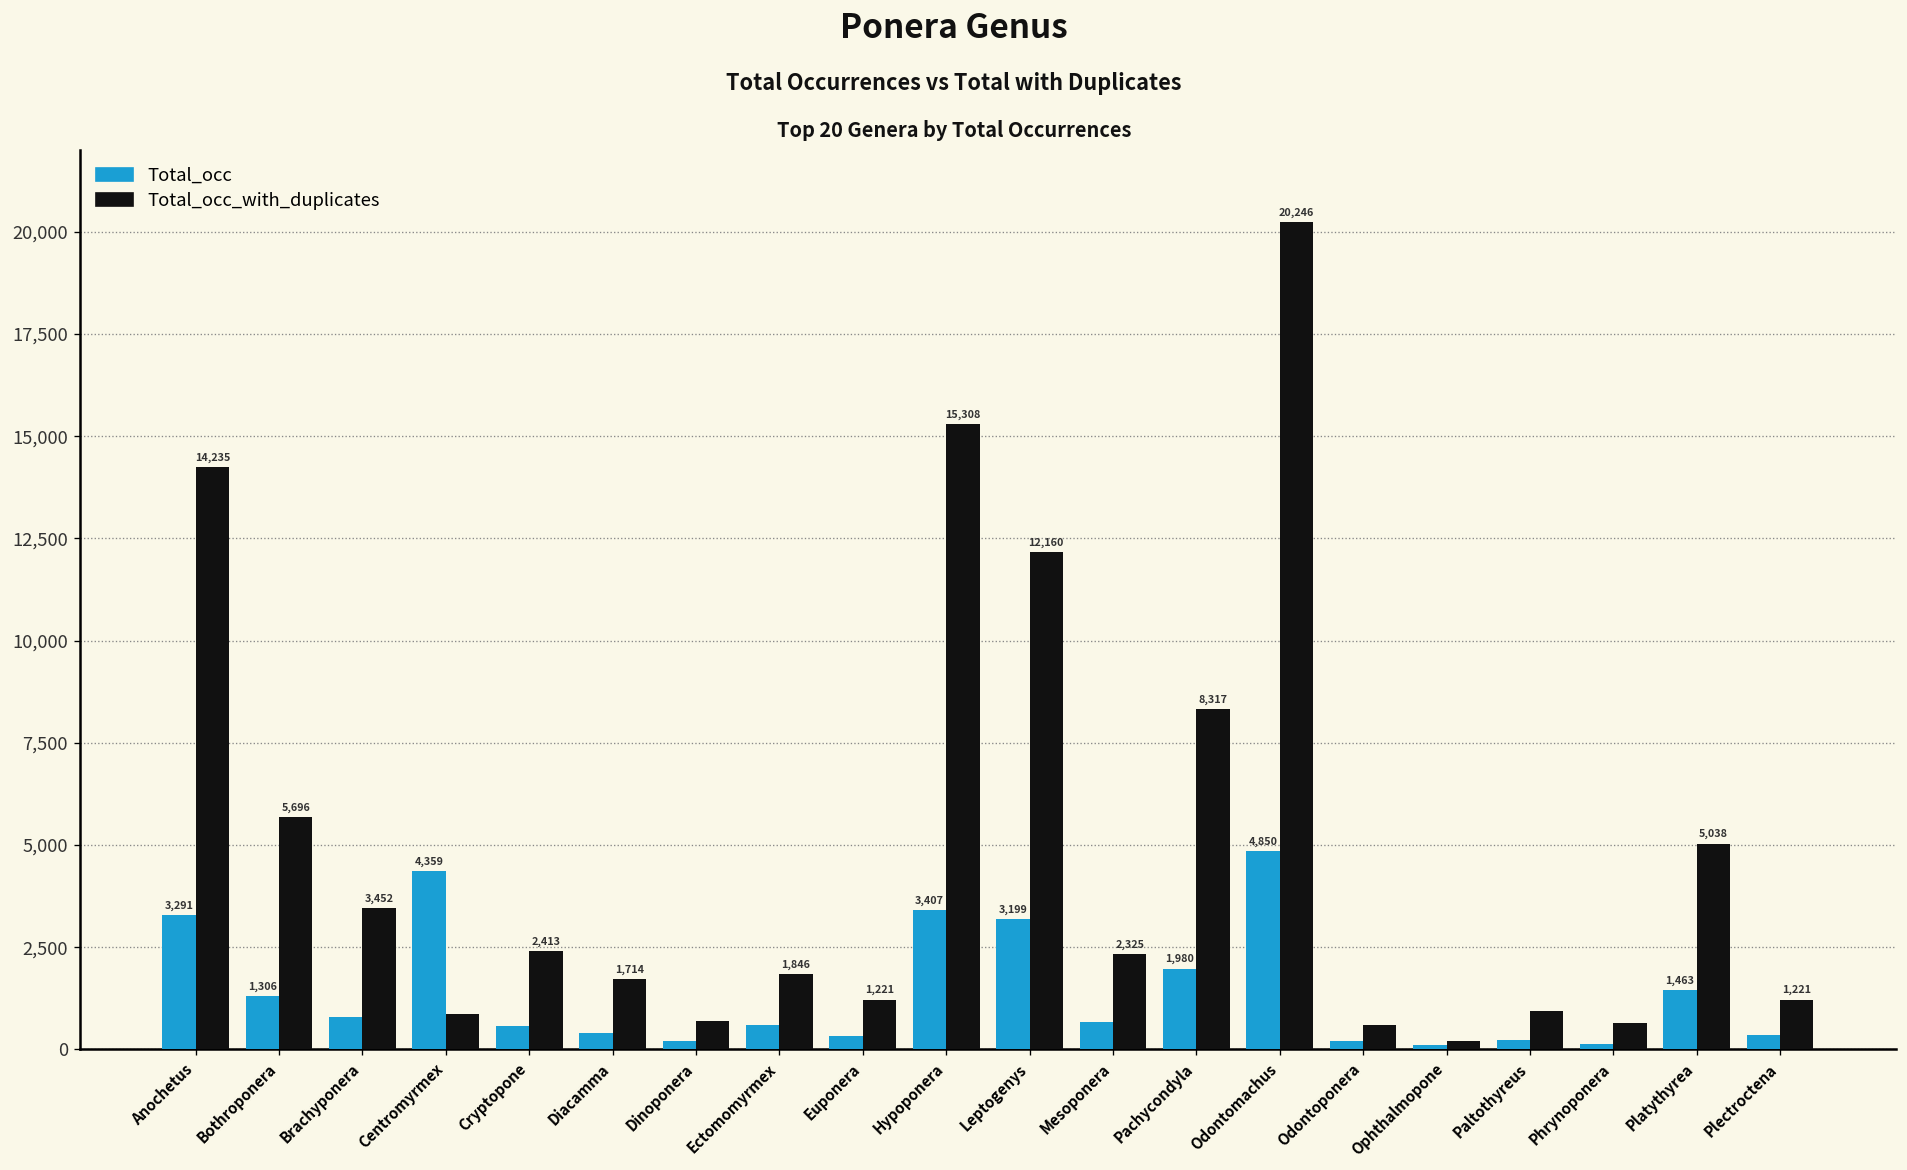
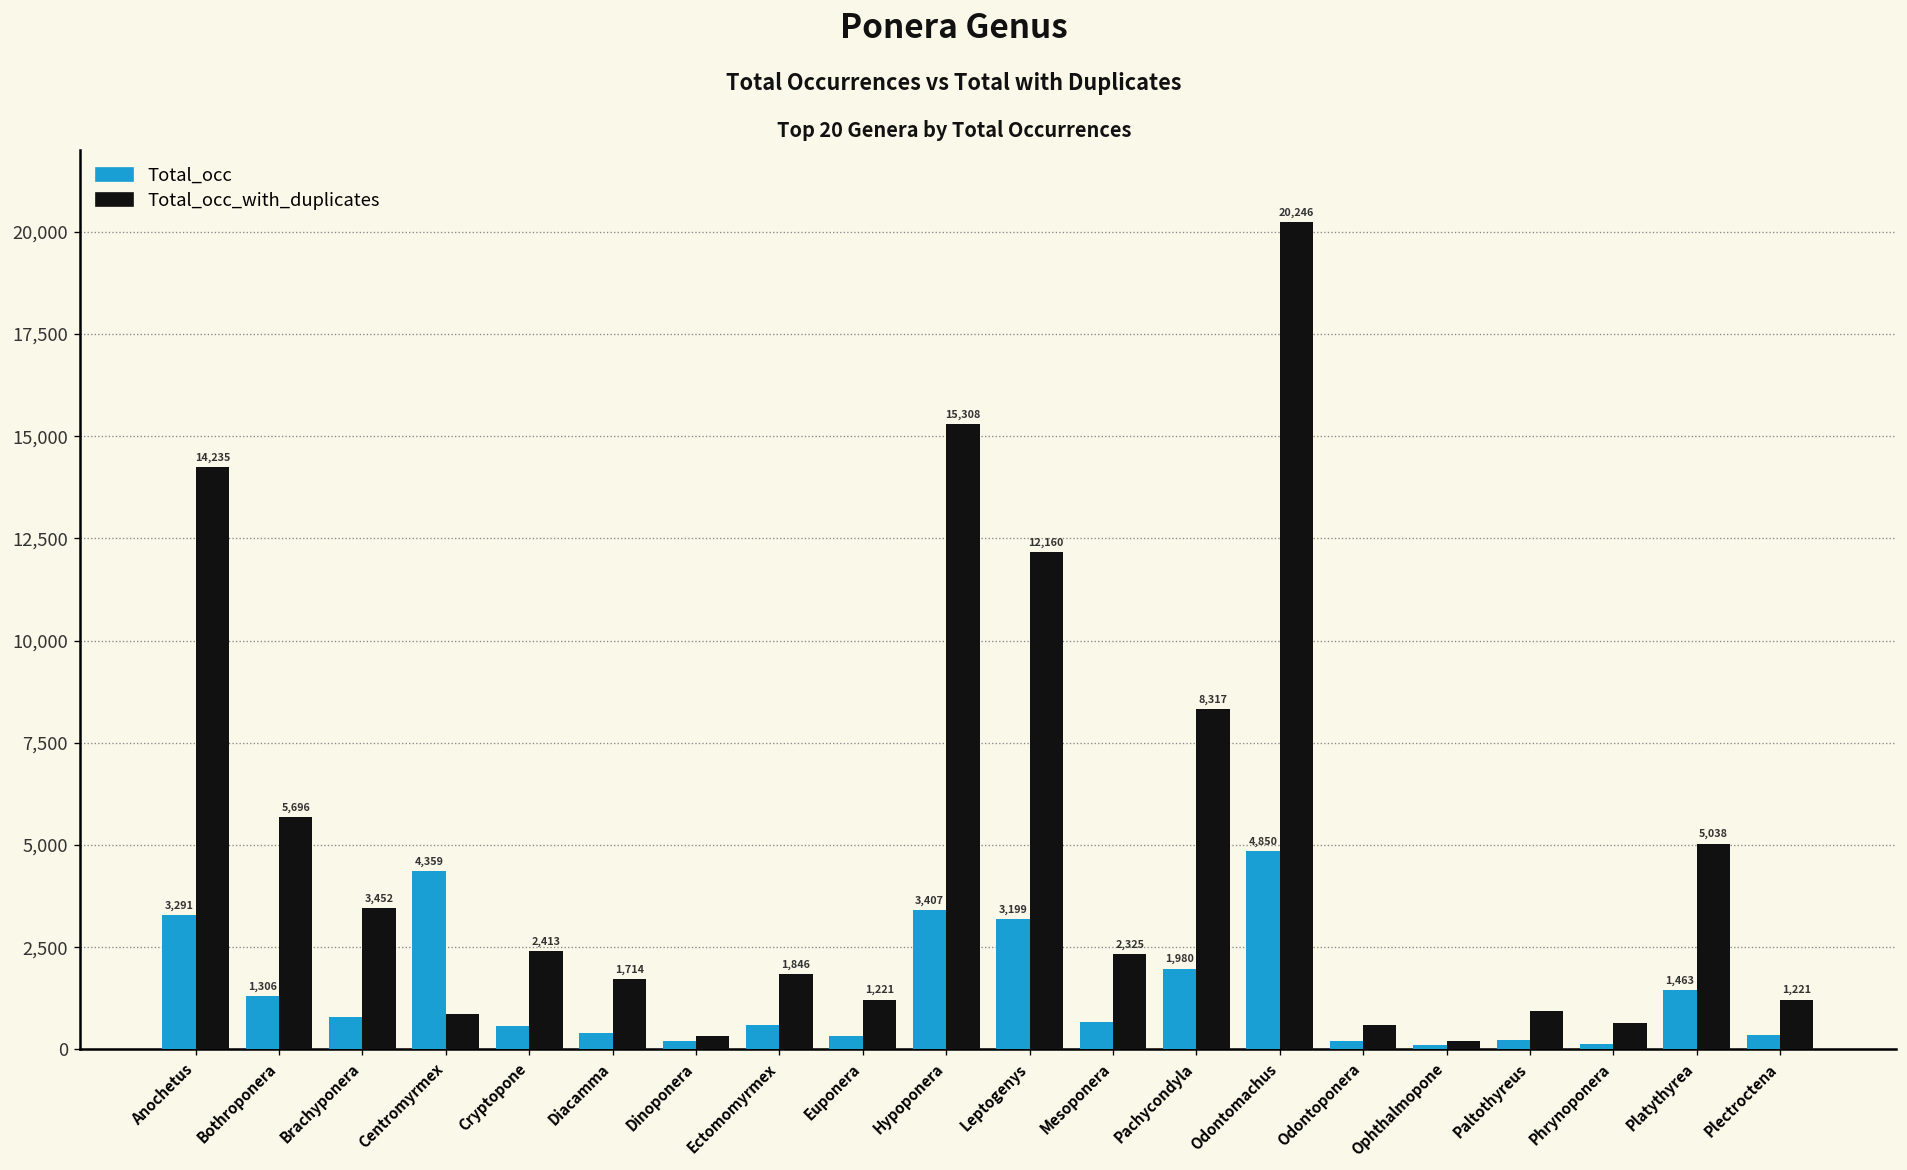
  {
    "Total_occ": {
      "Anochetus": "3,291",
      "Bothroponera": "1,306",
      "Centromyrmex": "4,359",
      "Hypoponera": "3,407",
      "Leptogenys": "3,199",
      "Pachycondyla": "1,980",
      "Odontomachus": "4,850",
      "Platythyrea": "1,463"
    },
    "Total_occ_with_duplicates": {
      "Centromyrmex": "900",
-     "Dinoponera": "700",
+     "Dinoponera": "300",
      "Odontoponera": "600",
      "Ophthalmopone": "200",
      "Paltothyreus": "900",
      "Phrynoponera": "600"
    }
  }
